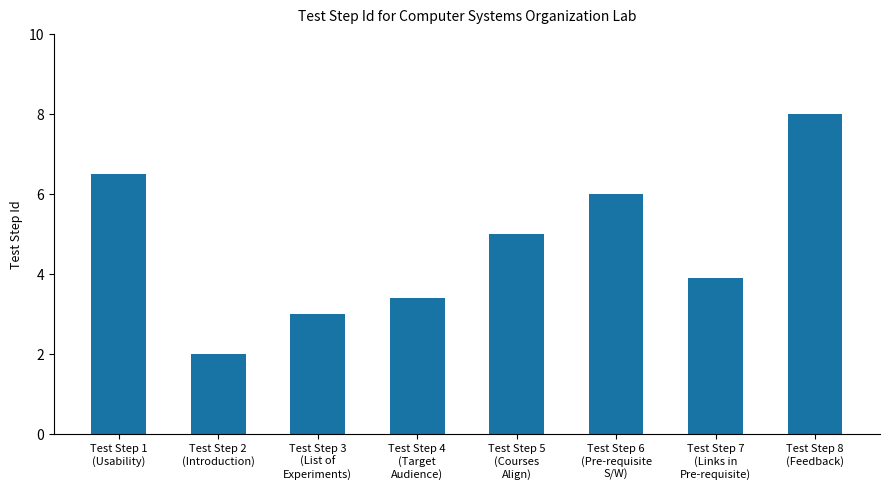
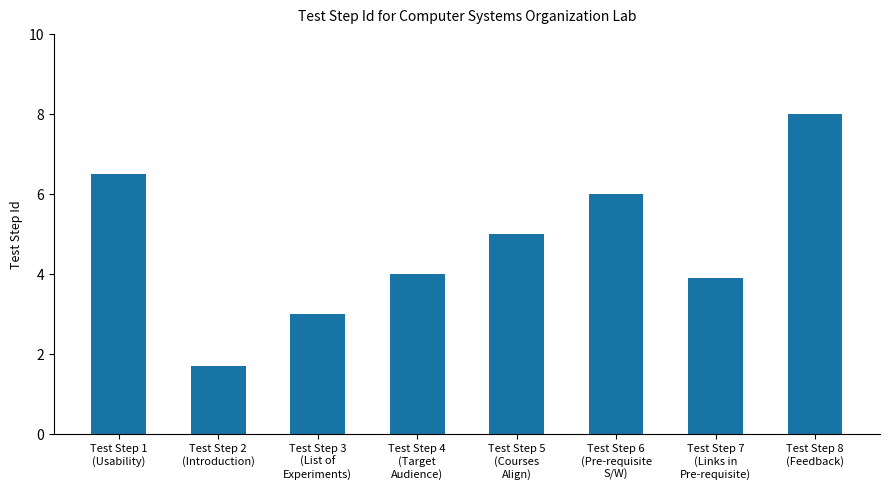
  {
    "Test Step 1 (Usability)": 6.5,
-   "Test Step 2 (Introduction)": 2.0,
+   "Test Step 2 (Introduction)": 1.7,
    "Test Step 3 (List of Experiments)": 3.0,
-   "Test Step 4 (Target Audience)": 3.4,
+   "Test Step 4 (Target Audience)": 4.0,
    "Test Step 5 (Courses Align)": 5.0,
    "Test Step 6 (Pre-requisite S/W)": 6.0,
    "Test Step 7 (Links in Pre-requisite)": 3.9,
    "Test Step 8 (Feedback)": 8.0
  }
